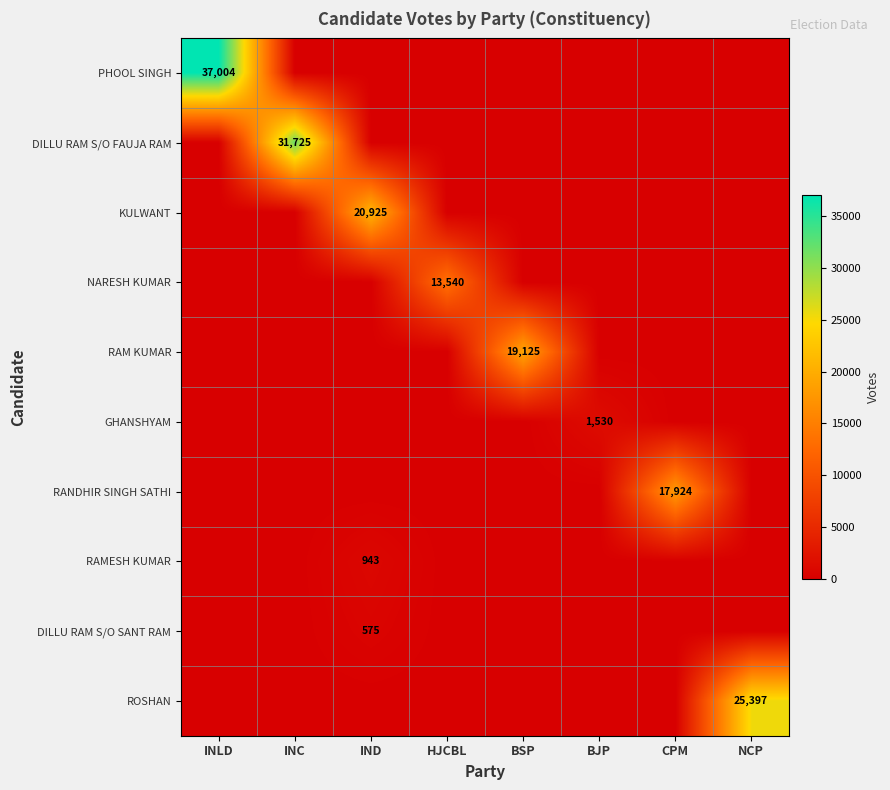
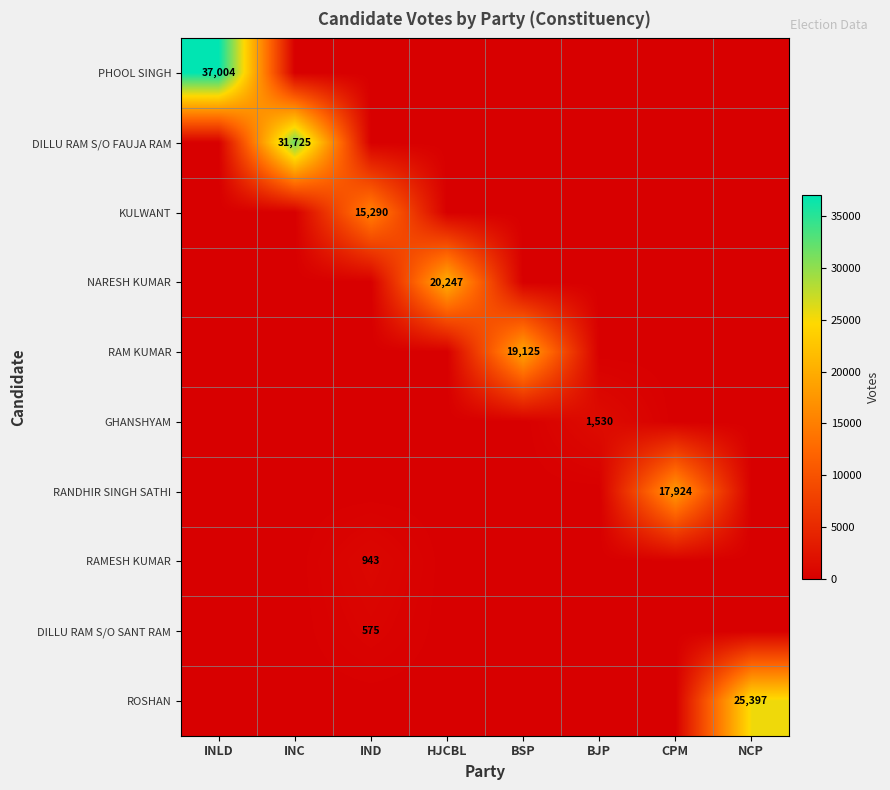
  {
    "PHOOL SINGH": {
      "INLD": "37,004"
    },
    "DILLU RAM S/O FAUJA RAM": {
      "INC": "31,725"
    },
    "KULWANT": {
-     "IND": "20,925"
+     "IND": "15,290"
    },
    "NARESH KUMAR": {
-     "HJCBL": "13,540"
+     "HJCBL": "20,247"
    },
    "RAM KUMAR": {
      "BSP": "19,125"
    },
    "GHANSHYAM": {
      "BJP": "1,530"
    },
    "RANDHIR SINGH SATHI": {
      "CPM": "17,924"
    },
    "RAMESH KUMAR": {
      "IND": "943"
    },
    "DILLU RAM S/O SANT RAM": {
      "IND": "575"
    },
    "ROSHAN": {
      "NCP": "25,397"
    }
  }
